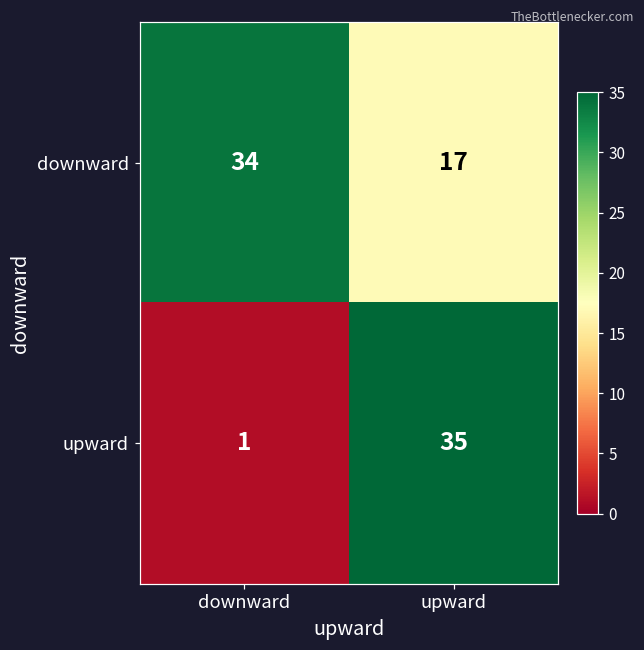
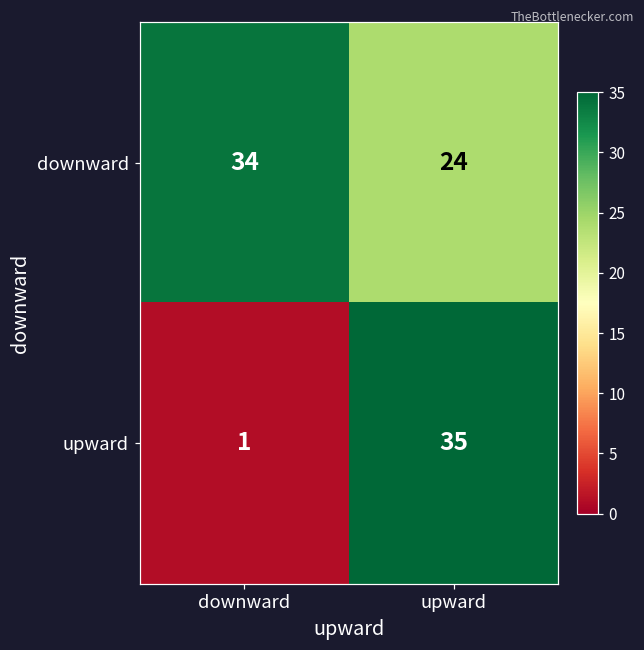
  {
    "downward": {
      "downward": 34,
-     "upward": 17
+     "upward": 24
    },
    "upward": {
      "downward": 1,
      "upward": 35
    }
  }
